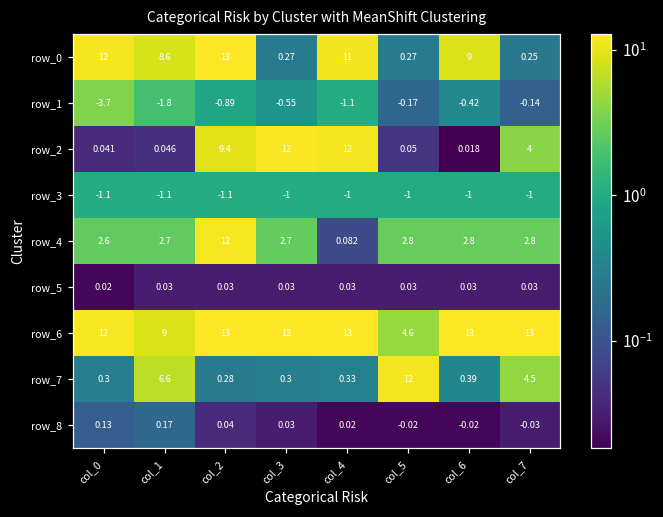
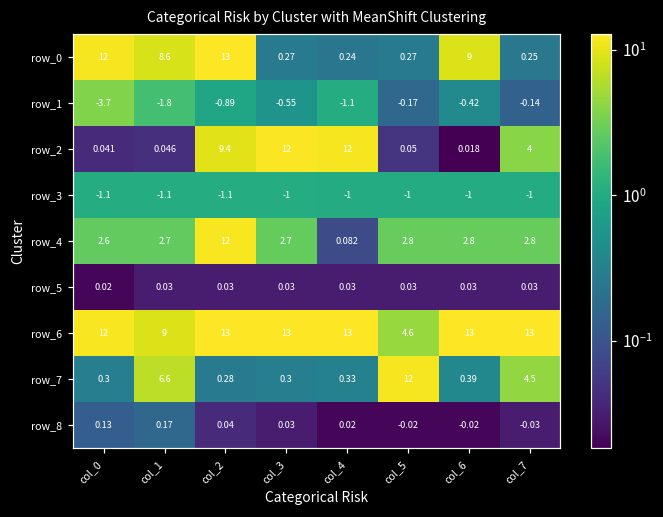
  {
    "row_0": {
      "col_0": 12,
      "col_1": 8.6,
      "col_2": 13,
      "col_3": 0.27,
-     "col_4": 11,
+     "col_4": 0.24,
      "col_5": 0.27,
      "col_6": 9,
      "col_7": 0.25
    },
    "row_1": {
      "col_0": -3.7,
      "col_1": -1.8,
      "col_2": -0.89,
      "col_3": -0.55,
      "col_4": -1.1,
      "col_5": -0.17,
      "col_6": -0.42,
      "col_7": -0.14
    },
    "row_2": {
      "col_0": 0.041,
      "col_1": 0.046,
      "col_2": 9.4,
      "col_3": 12,
      "col_4": 12,
      "col_5": 0.05,
      "col_6": 0.018,
      "col_7": 4
    },
    "row_3": {
      "col_0": -1.1,
      "col_1": -1.1,
      "col_2": -1.1,
      "col_3": -1,
      "col_4": -1,
      "col_5": -1,
      "col_6": -1,
      "col_7": -1
    },
    "row_4": {
      "col_0": 2.6,
      "col_1": 2.7,
      "col_2": 12,
      "col_3": 2.7,
      "col_4": 0.082,
      "col_5": 2.8,
      "col_6": 2.8,
      "col_7": 2.8
    },
    "row_5": {
      "col_0": 0.02,
      "col_1": 0.03,
      "col_2": 0.03,
      "col_3": 0.03,
      "col_4": 0.03,
      "col_5": 0.03,
      "col_6": 0.03,
      "col_7": 0.03
    },
    "row_6": {
      "col_0": 12,
      "col_1": 9,
      "col_2": 13,
      "col_3": 13,
      "col_4": 13,
      "col_5": 4.6,
      "col_6": 13,
      "col_7": 13
    },
    "row_7": {
      "col_0": 0.3,
      "col_1": 6.6,
      "col_2": 0.28,
      "col_3": 0.3,
      "col_4": 0.33,
      "col_5": 12,
      "col_6": 0.39,
      "col_7": 4.5
    },
    "row_8": {
      "col_0": 0.13,
      "col_1": 0.17,
      "col_2": 0.04,
      "col_3": 0.03,
      "col_4": 0.02,
      "col_5": -0.02,
      "col_6": -0.02,
      "col_7": -0.03
    }
  }
